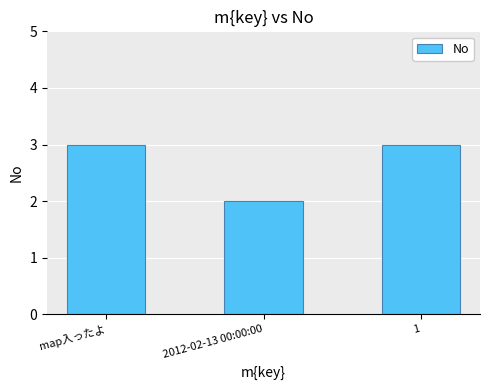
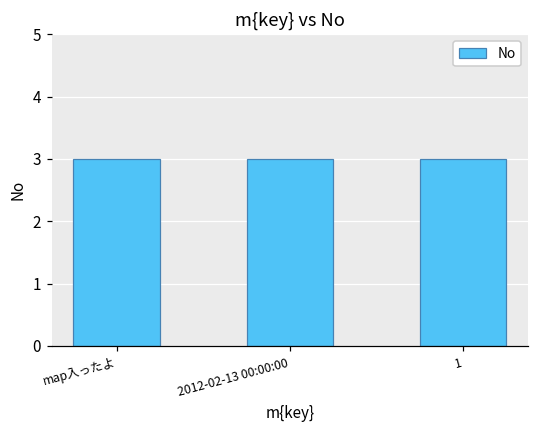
  {
    "map入ったよ": 3,
-   "2012-02-13 00:00:00": 2,
+   "2012-02-13 00:00:00": 3,
    "1": 3
  }
